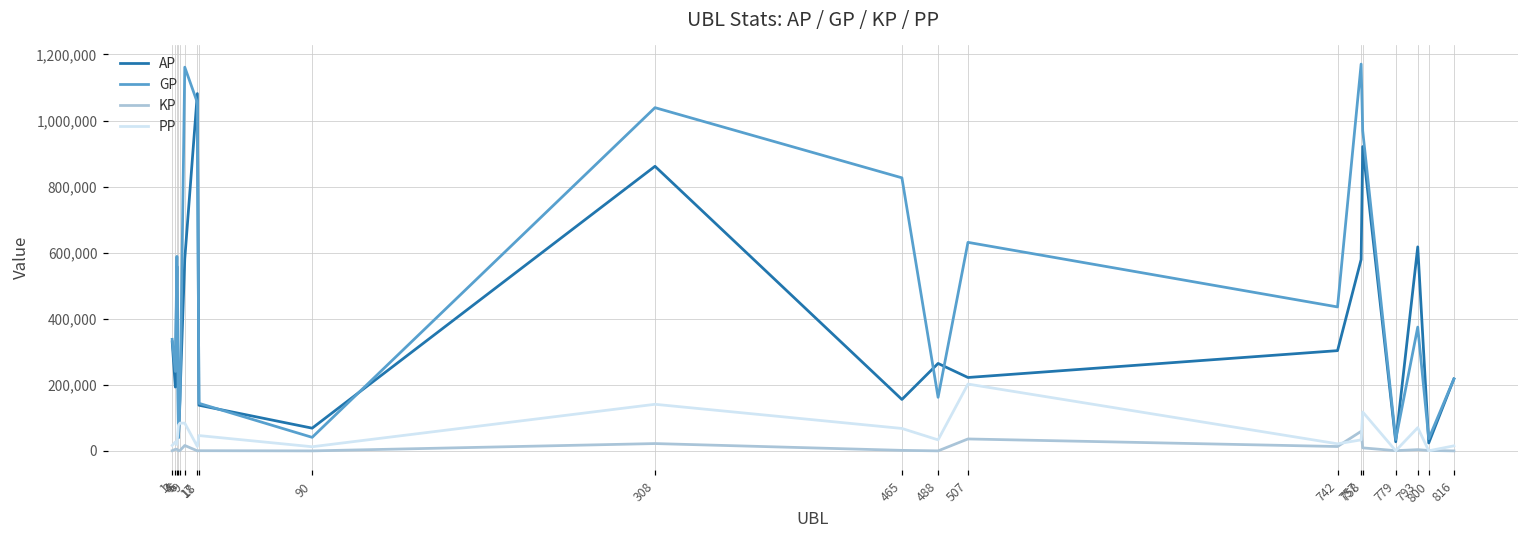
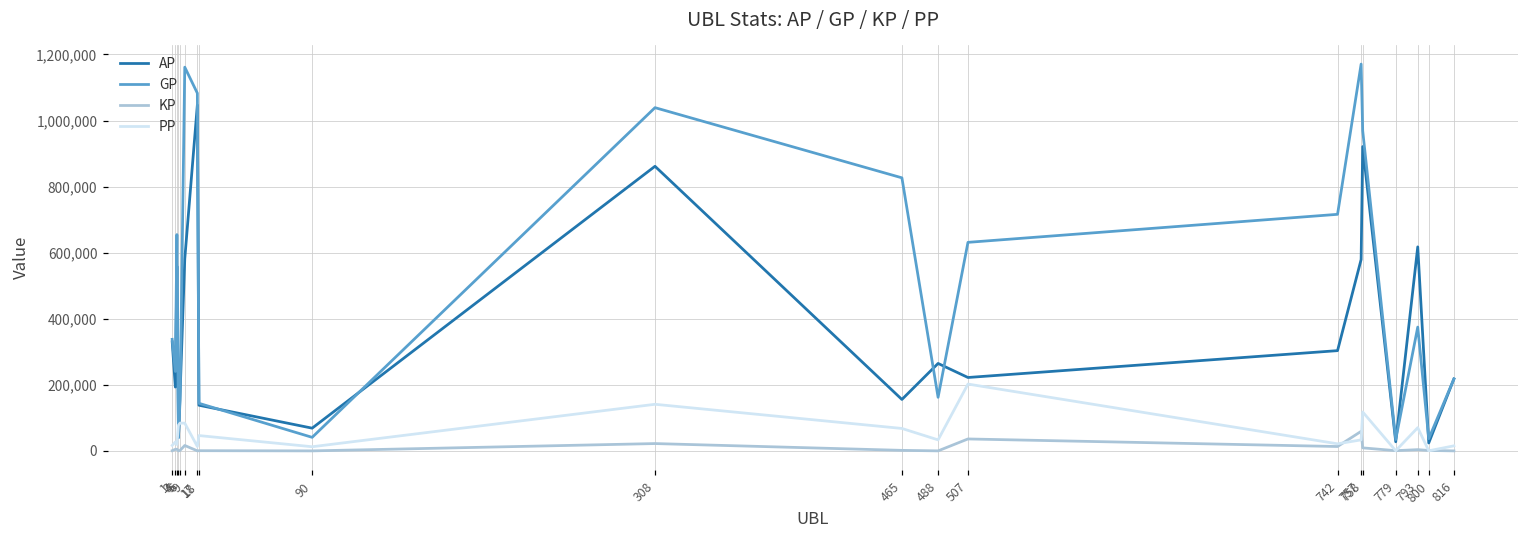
  {
    "AP": {
      "3": "190,000",
      "4": "560,000",
      "6": "170,000",
      "9": "580,000",
-     "17": "1,080,000",
+     "17": "1,050,000",
      "90": "70,000",
      "308": "860,000",
      "465": "160,000",
      "488": "260,000",
      "507": "220,000",
      "742": "300,000",
      "757": "580,000",
      "758": "920,000",
      "793": "620,000",
      "800": "20,000"
    },
    "GP": {
      "3": "240,000",
-     "4": "590,000",
+     "4": "650,000",
      "6": "150,000",
      "9": "1,160,000",
-     "17": "1,050,000",
+     "17": "1,080,000",
      "90": "40,000",
      "308": "1,040,000",
      "465": "830,000",
      "488": "160,000",
      "507": "630,000",
-     "742": "440,000",
+     "742": "720,000",
      "757": "1,170,000",
      "758": "970,000",
      "793": "370,000",
      "800": "40,000"
    }
  }
